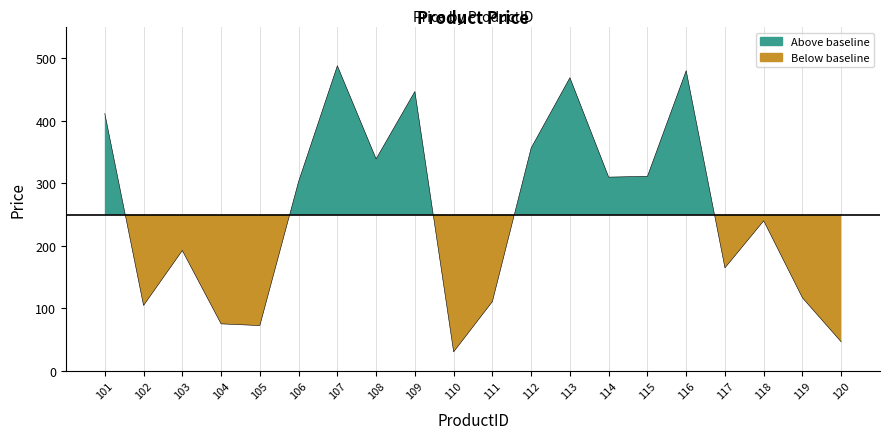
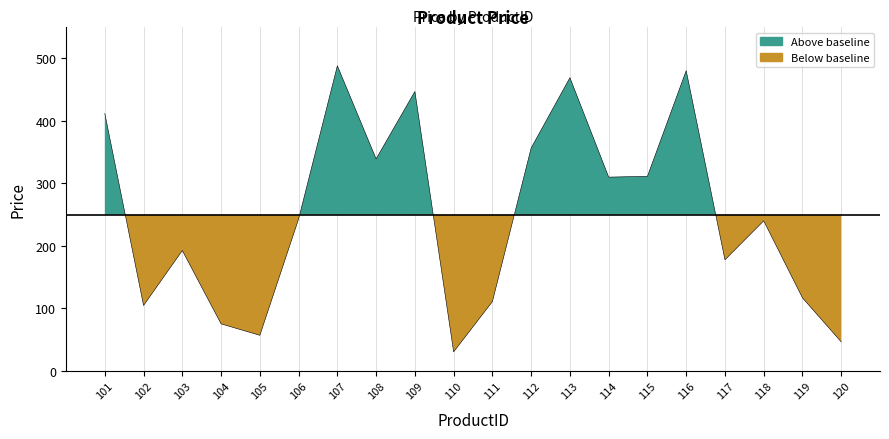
  {
    "101": 410,
    "102": 100,
    "103": 190,
    "104": 80,
-   "105": 70,
-   "106": 300,
+   "105": 60,
+   "106": 240,
    "107": 490,
    "108": 340,
    "109": 450,
    "110": 30,
    "111": 110,
    "112": 360,
    "113": 470,
    "114": 310,
    "115": 310,
    "116": 480,
-   "117": 160,
+   "117": 180,
    "118": 240,
    "119": 120,
    "120": 50
  }
